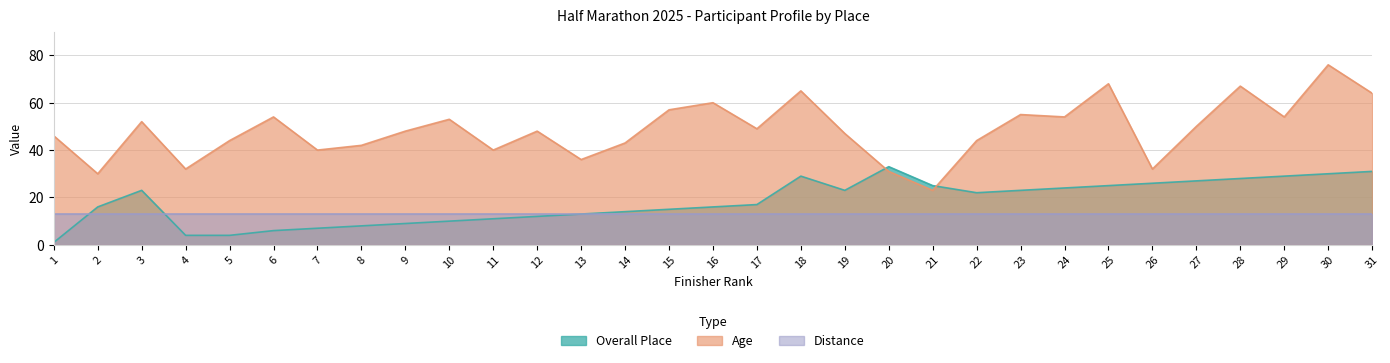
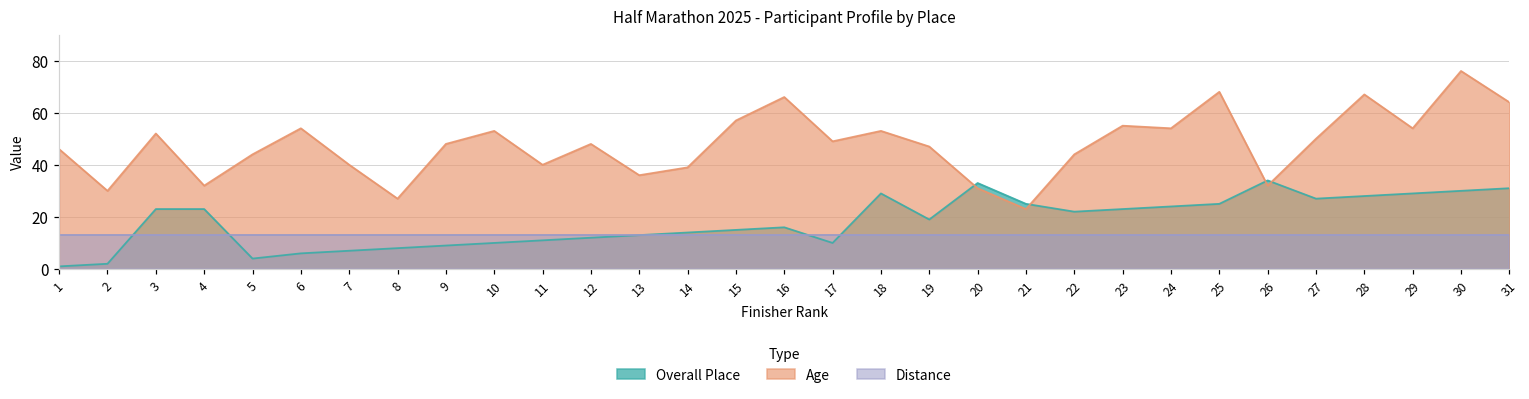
  {
    "Overall Place": {
      "1": 1,
-     "2": 16,
+     "2": 2,
      "3": 23,
-     "4": 4,
+     "4": 23,
      "5": 4,
      "6": 6,
      "7": 7,
      "8": 8,
      "9": 9,
      "10": 10,
      "11": 11,
      "15": 15,
      "16": 16,
-     "17": 17,
+     "17": 10,
      "18": 29,
-     "19": 23,
+     "19": 19,
      "20": 33,
      "21": 25,
      "22": 22,
      "23": 23,
      "24": 24,
      "25": 25,
-     "26": 26,
+     "26": 34,
      "27": 27,
      "28": 28,
      "29": 29,
      "30": 30,
      "31": 31
    },
    "Age": {
      "1": 46,
      "2": 30,
      "3": 52,
      "4": 32,
      "5": 44,
      "6": 54,
      "7": 40,
-     "8": 42,
+     "8": 27,
      "9": 48,
      "10": 53,
      "11": 40,
      "12": 48,
      "13": 36,
-     "14": 43,
+     "14": 39,
      "15": 57,
-     "16": 60,
+     "16": 66,
      "17": 49,
-     "18": 65,
+     "18": 53,
      "19": 47,
      "20": 31,
      "21": 23,
      "22": 44,
      "23": 55,
      "24": 54,
      "25": 68,
      "26": 32,
      "27": 50,
      "28": 67,
      "29": 54,
      "30": 76,
      "31": 64
    },
    "Distance": {
      "1": 13,
      "2": 13,
      "3": 13,
      "4": 13,
      "5": 13,
      "6": 13,
      "7": 13,
      "8": 13,
      "9": 13,
      "10": 13,
      "11": 13,
      "15": 13,
      "16": 13,
      "17": 13,
      "18": 13,
      "19": 13,
      "20": 13,
      "21": 13,
      "22": 13,
      "23": 13,
      "24": 13,
      "25": 13,
      "26": 13,
      "27": 13,
      "28": 13,
      "29": 13,
      "30": 13,
      "31": 13
    }
  }
